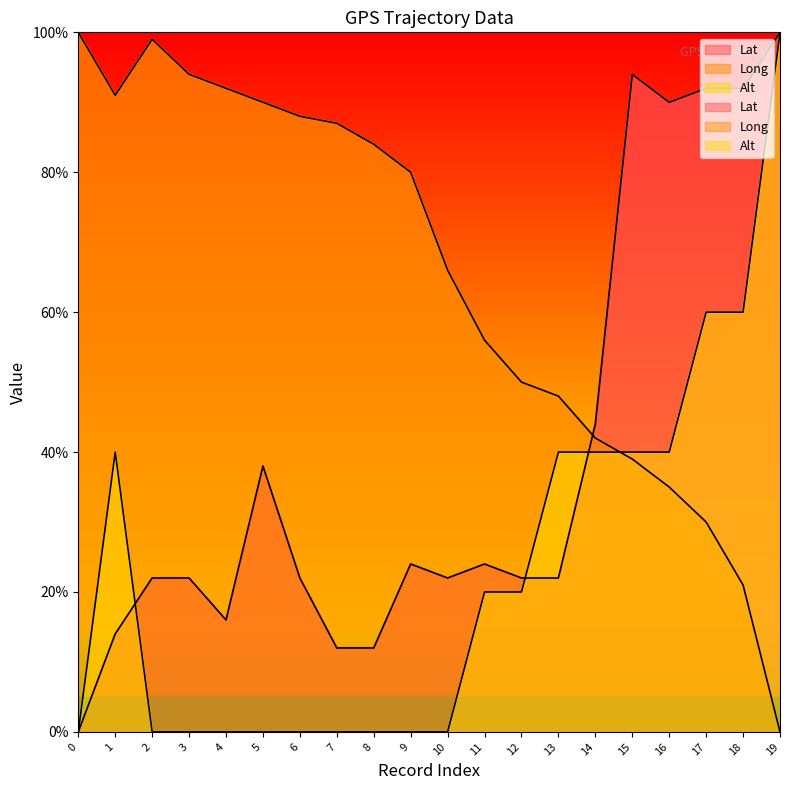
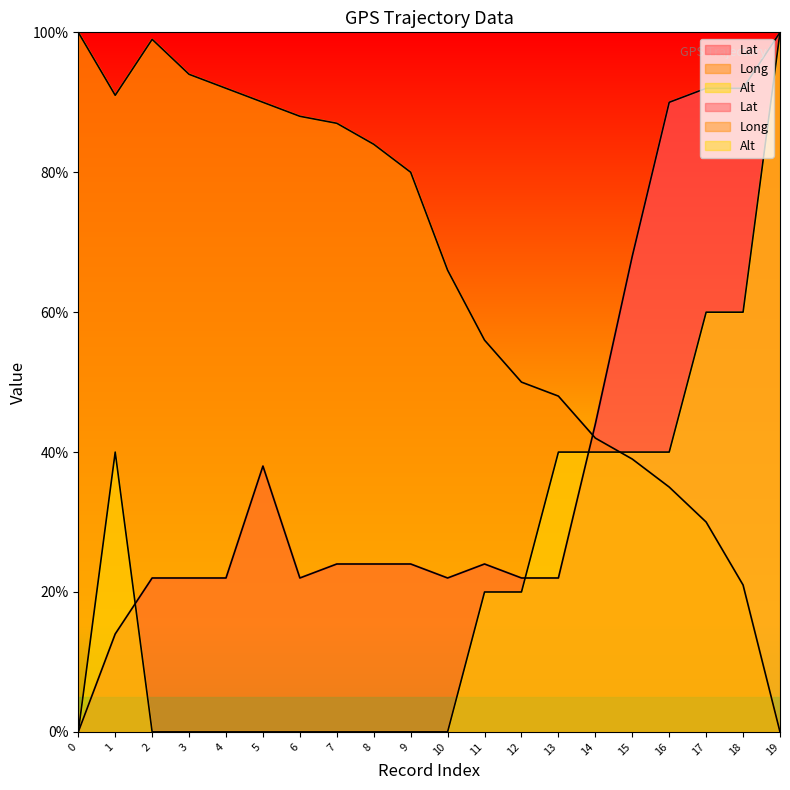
  {
    "Lat": {
      "1": "14%",
      "2": "22%",
      "3": "22%",
-     "4": "16%",
+     "4": "22%",
      "5": "38%",
      "6": "22%",
-     "7": "12%",
-     "8": "12%",
+     "7": "24%",
+     "8": "24%",
      "9": "24%",
      "10": "22%",
      "11": "24%",
      "12": "22%",
      "13": "22%",
      "14": "44%",
-     "15": "94%",
+     "15": "68%",
      "16": "90%"
    }
  }
